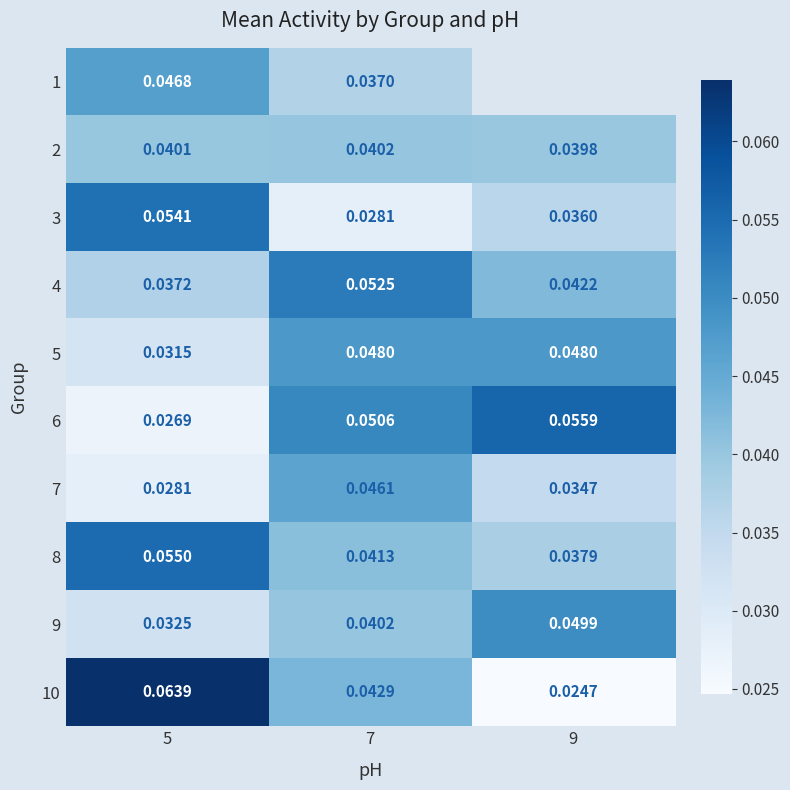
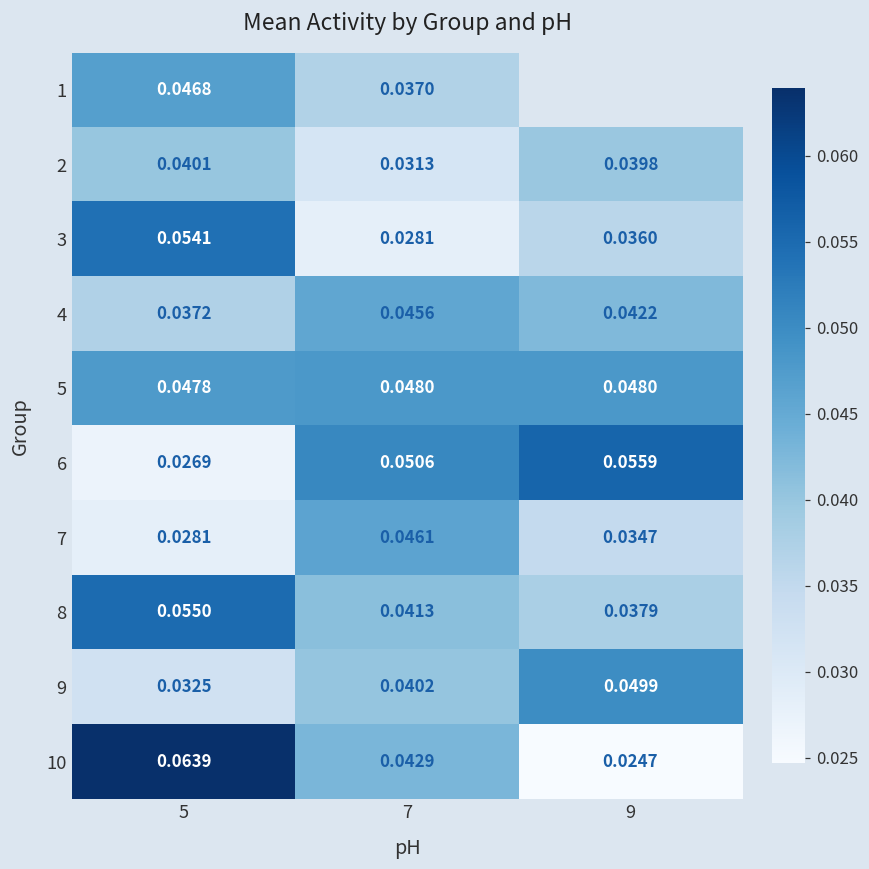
  {
    "1": {
      "5": 0.0468,
      "7": 0.0370
    },
    "2": {
      "5": 0.0401,
-     "7": 0.0402,
+     "7": 0.0313,
      "9": 0.0398
    },
    "3": {
      "5": 0.0541,
      "7": 0.0281,
      "9": 0.0360
    },
    "4": {
      "5": 0.0372,
-     "7": 0.0525,
+     "7": 0.0456,
      "9": 0.0422
    },
    "5": {
-     "5": 0.0315,
+     "5": 0.0478,
      "7": 0.0480,
      "9": 0.0480
    },
    "6": {
      "5": 0.0269,
      "7": 0.0506,
      "9": 0.0559
    },
    "7": {
      "5": 0.0281,
      "7": 0.0461,
      "9": 0.0347
    },
    "8": {
      "5": 0.0550,
      "7": 0.0413,
      "9": 0.0379
    },
    "9": {
      "5": 0.0325,
      "7": 0.0402,
      "9": 0.0499
    },
    "10": {
      "5": 0.0639,
      "7": 0.0429,
      "9": 0.0247
    }
  }
